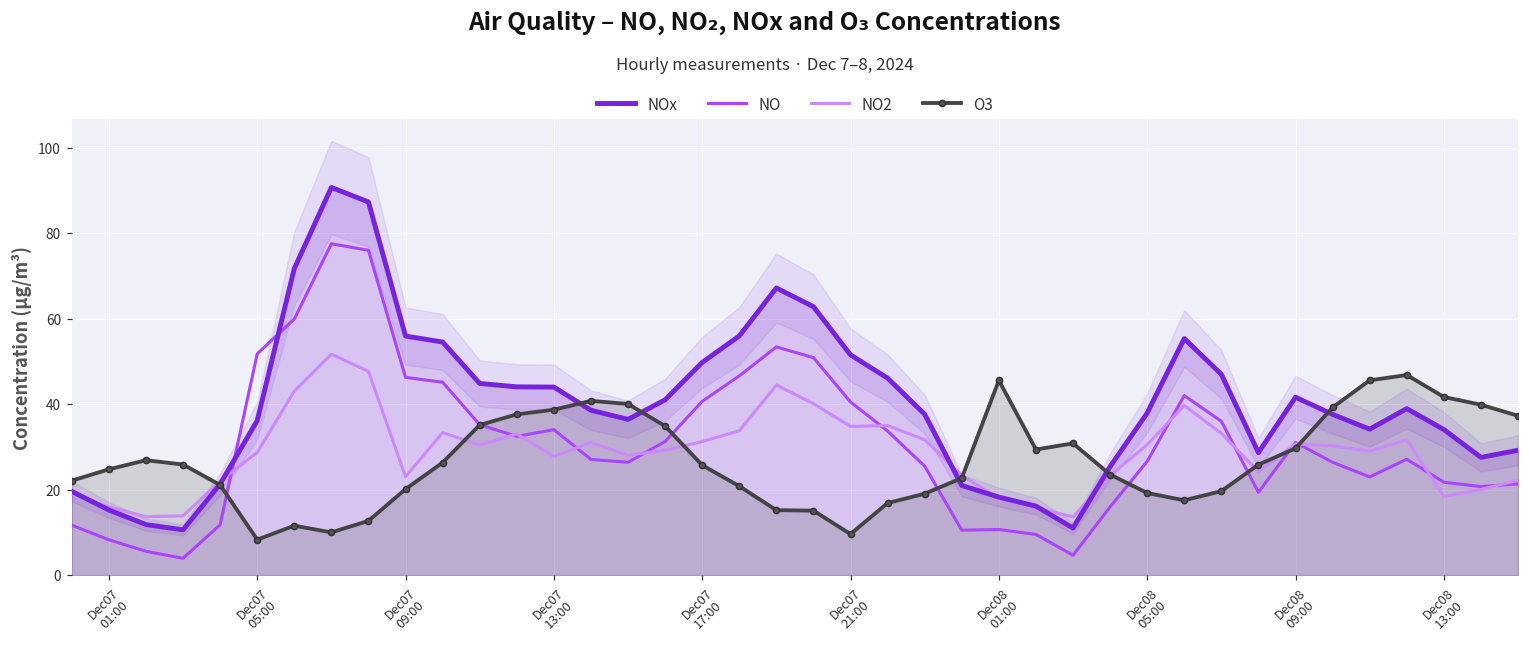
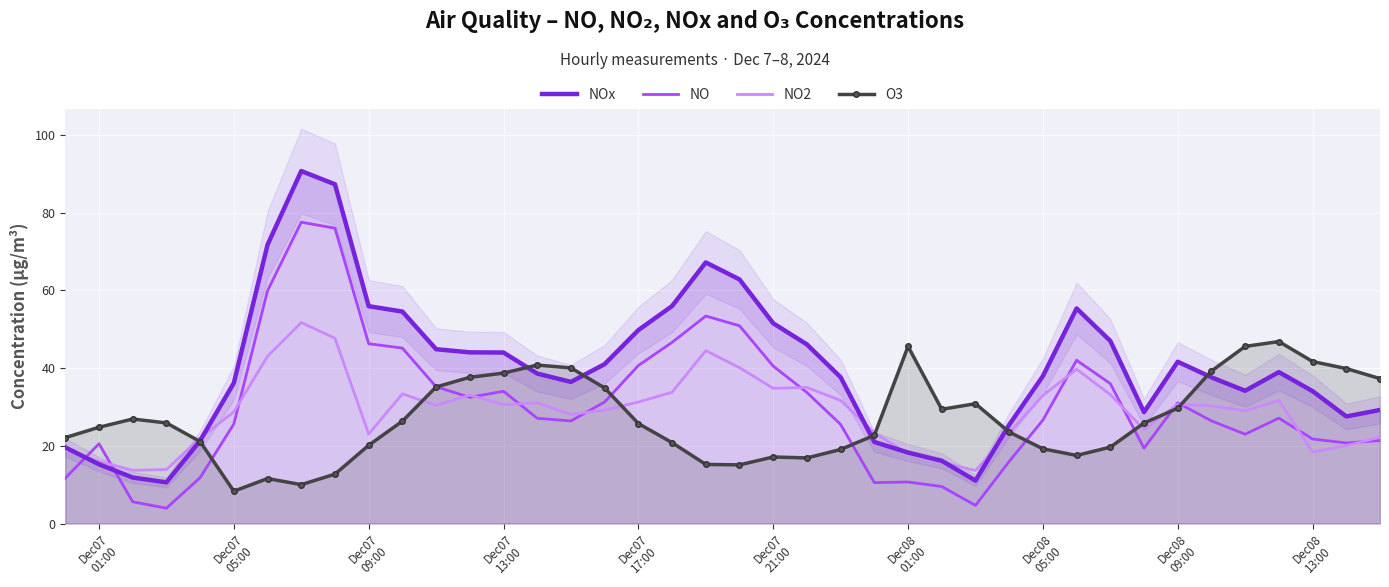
  {
    "NO": {
-     "Dec07 01:00": 8,
-     "Dec07 05:00": 52,
+     "Dec07 01:00": 21,
+     "Dec07 05:00": 26,
      "Dec07 09:00": 46,
      "Dec07 13:00": 34,
      "Dec07 17:00": 41,
      "Dec07 21:00": 41,
      "Dec08 01:00": 11,
      "Dec08 05:00": 27,
      "Dec08 13:00": 22
    },
    "NO2": {
      "Dec07 01:00": 16,
      "Dec07 05:00": 29,
      "Dec07 09:00": 23,
-     "Dec07 13:00": 28,
+     "Dec07 13:00": 31,
      "Dec07 17:00": 31,
      "Dec07 21:00": 35,
-     "Dec08 05:00": 31,
+     "Dec08 05:00": 33,
      "Dec08 13:00": 18
    },
    "O3": {
      "Dec07 01:00": 25,
      "Dec07 05:00": 8,
      "Dec07 09:00": 20,
      "Dec07 13:00": 39,
      "Dec07 17:00": 26,
-     "Dec07 21:00": 10,
+     "Dec07 21:00": 17,
      "Dec08 01:00": 46,
      "Dec08 05:00": 19,
      "Dec08 09:00": 30,
      "Dec08 13:00": 42
    }
  }
